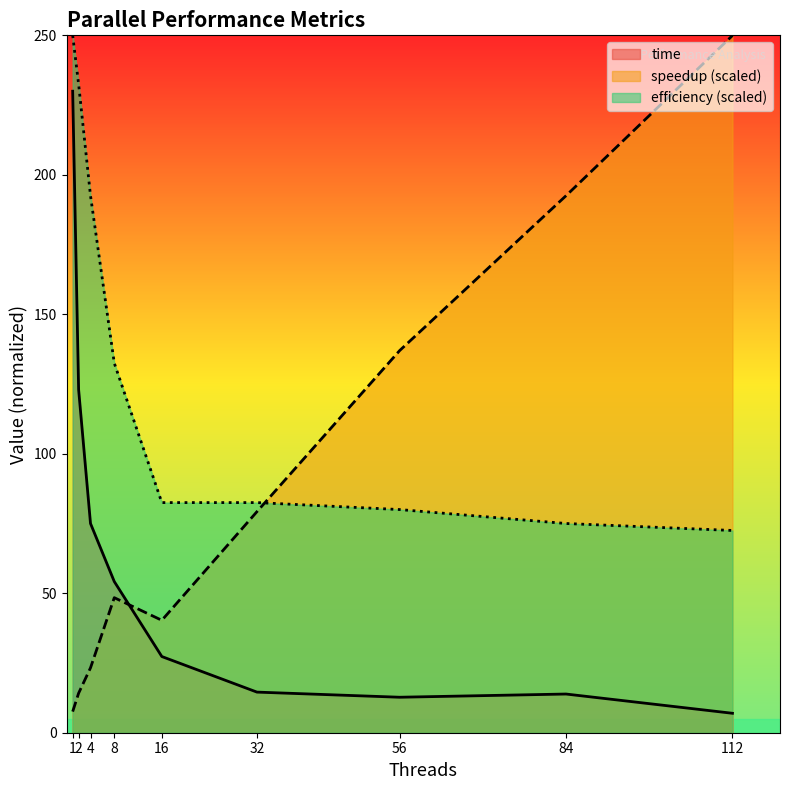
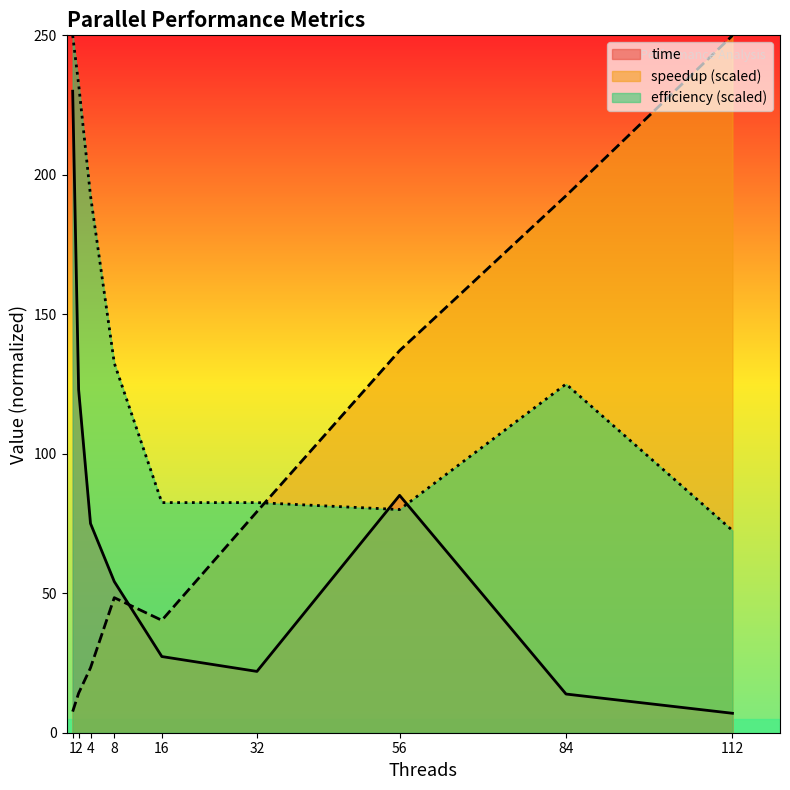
  {
    "time": {
      "4": 75,
      "8": 54,
      "16": 27,
-     "32": 15,
-     "56": 13,
+     "32": 22,
+     "56": 85,
      "84": 14,
      "112": 7
    },
    "speedup (scaled)": {
      "4": 23,
      "8": 48,
      "16": 40,
      "32": 79,
      "56": 137,
      "84": 193,
      "112": 250
    },
    "efficiency (scaled)": {
      "4": 193,
      "8": 133,
      "16": 83,
      "32": 83,
      "56": 80,
-     "84": 75,
+     "84": 125,
      "112": 73
    }
  }
